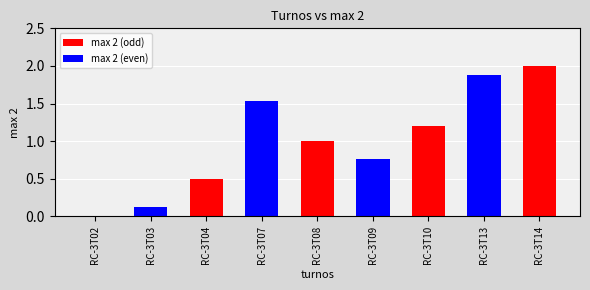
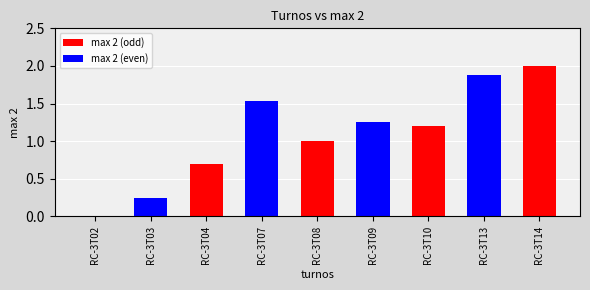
  {
    "RC-3T02": 0.0,
-   "RC-3T03": 0.1,
-   "RC-3T04": 0.5,
+   "RC-3T03": 0.3,
+   "RC-3T04": 0.7,
    "RC-3T07": 1.5,
    "RC-3T08": 1.0,
-   "RC-3T09": 0.8,
+   "RC-3T09": 1.3,
    "RC-3T10": 1.2,
    "RC-3T13": 1.9,
    "RC-3T14": 2.0
  }
